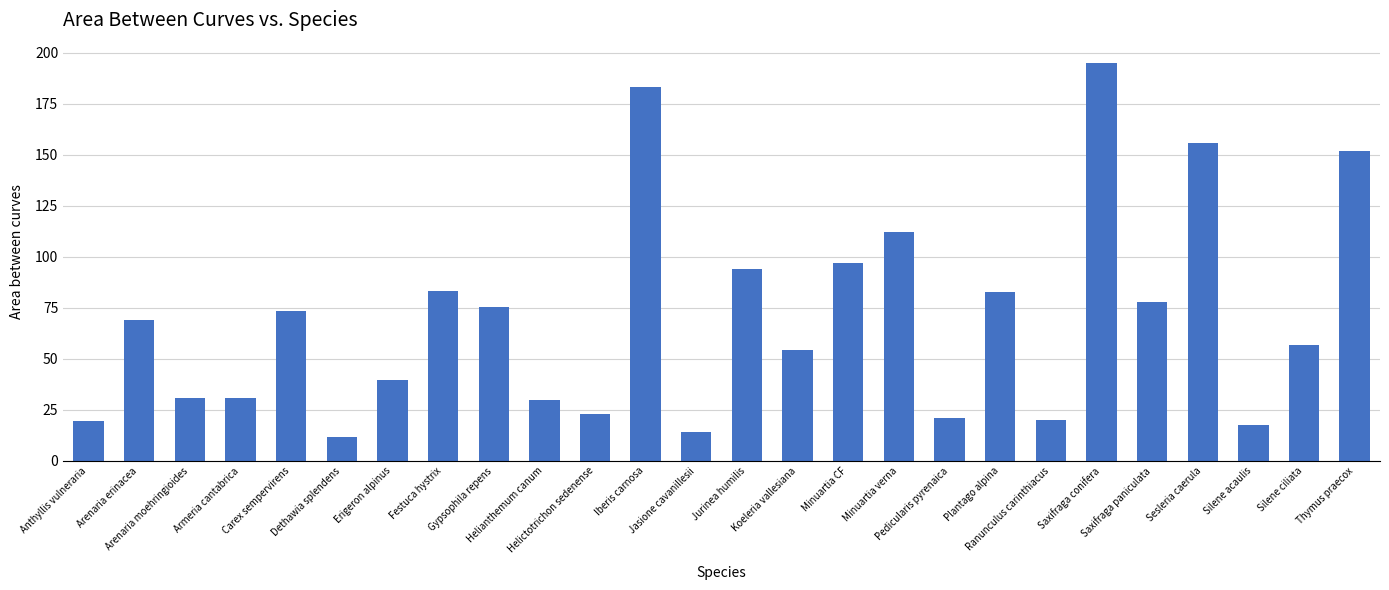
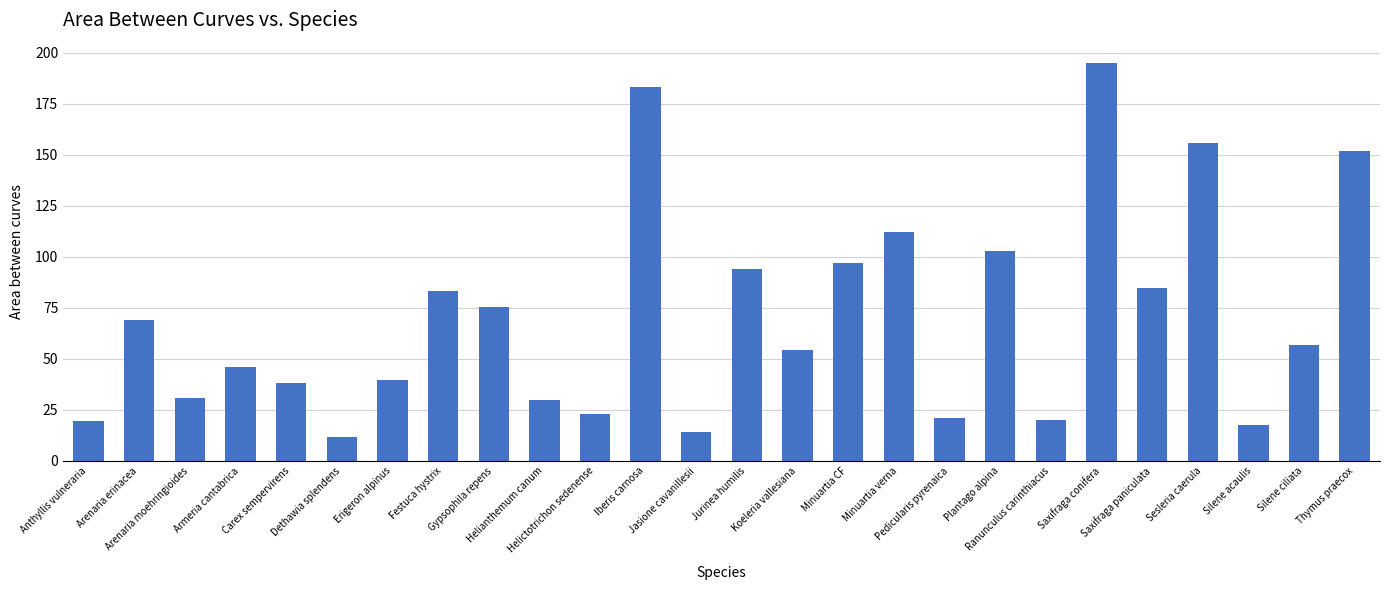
  {
    "Anthyllis vulneraria": 20,
    "Arenaria erinacea": 69,
    "Arenaria moehringioides": 31,
-   "Armeria cantabrica": 31,
-   "Carex sempervirens": 73,
+   "Armeria cantabrica": 46,
+   "Carex sempervirens": 38,
    "Dethawia splendens": 12,
    "Erigeron alpinus": 39,
    "Festuca hystrix": 83,
    "Gypsophila repens": 75,
    "Helianthemum canum": 30,
    "Helictotrichon sedenense": 23,
    "Iberis carnosa": 183,
    "Jasione cavanillesii": 14,
    "Jurinea humilis": 94,
    "Koeleria vallesiana": 55,
    "Minuartia CF": 97,
    "Minuartia verna": 112,
    "Pedicularis pyrenaica": 21,
-   "Plantago alpina": 83,
+   "Plantago alpina": 103,
    "Ranunculus carinthiacus": 20,
    "Saxifraga conifera": 195,
-   "Saxifraga paniculata": 78,
+   "Saxifraga paniculata": 85,
    "Sesleria caerula": 156,
    "Silene acaulis": 18,
    "Silene ciliata": 57,
    "Thymus praecox": 152
  }
